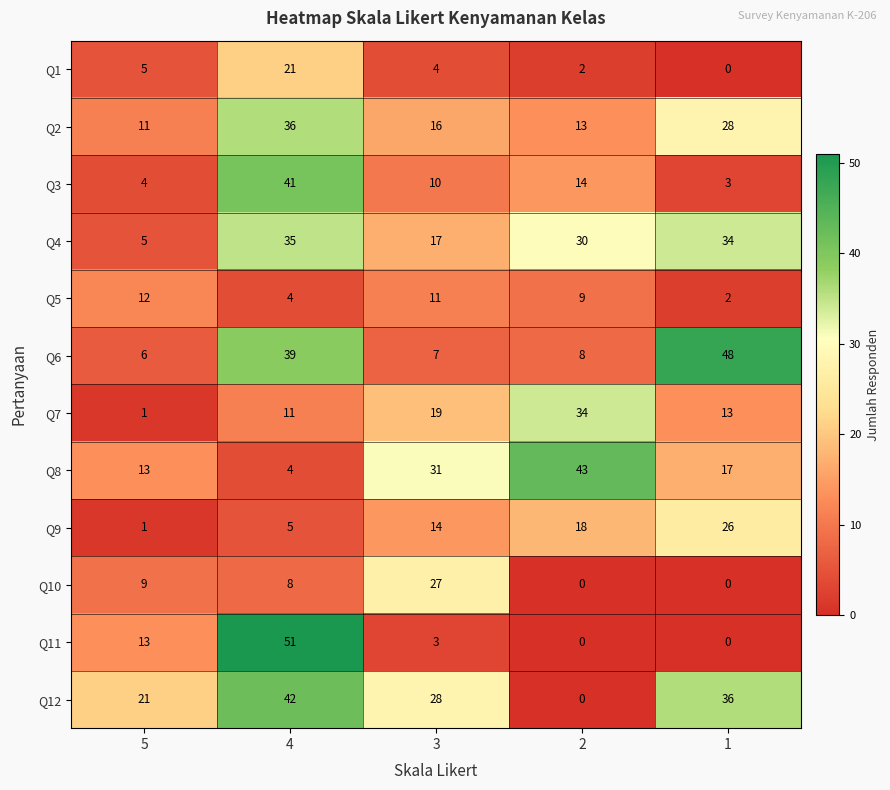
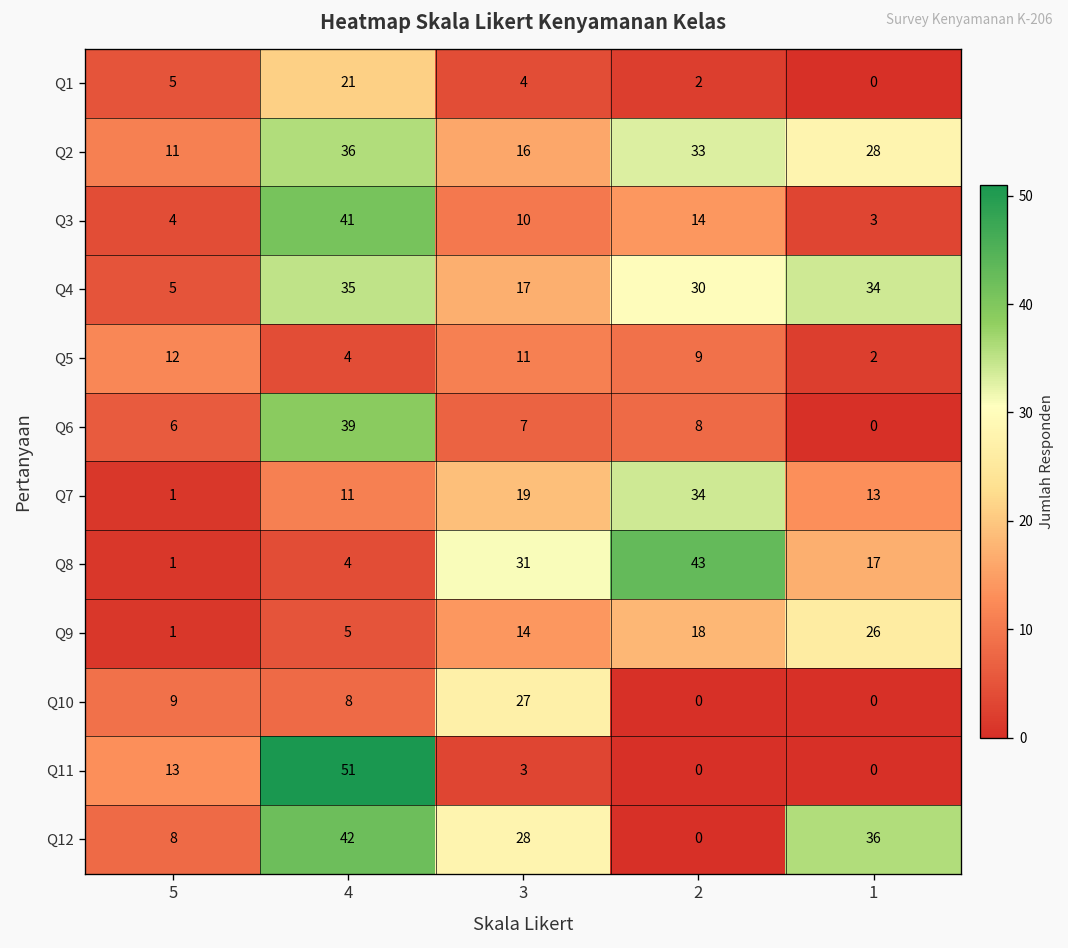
  {
    "Q1": {
      "5": 5,
      "4": 21,
      "3": 4,
      "2": 2,
      "1": 0
    },
    "Q2": {
      "5": 11,
      "4": 36,
      "3": 16,
-     "2": 13,
+     "2": 33,
      "1": 28
    },
    "Q3": {
      "5": 4,
      "4": 41,
      "3": 10,
      "2": 14,
      "1": 3
    },
    "Q4": {
      "5": 5,
      "4": 35,
      "3": 17,
      "2": 30,
      "1": 34
    },
    "Q5": {
      "5": 12,
      "4": 4,
      "3": 11,
      "2": 9,
      "1": 2
    },
    "Q6": {
      "5": 6,
      "4": 39,
      "3": 7,
      "2": 8,
-     "1": 48
+     "1": 0
    },
    "Q7": {
      "5": 1,
      "4": 11,
      "3": 19,
      "2": 34,
      "1": 13
    },
    "Q8": {
-     "5": 13,
+     "5": 1,
      "4": 4,
      "3": 31,
      "2": 43,
      "1": 17
    },
    "Q9": {
      "5": 1,
      "4": 5,
      "3": 14,
      "2": 18,
      "1": 26
    },
    "Q10": {
      "5": 9,
      "4": 8,
      "3": 27,
      "2": 0,
      "1": 0
    },
    "Q11": {
      "5": 13,
      "4": 51,
      "3": 3,
      "2": 0,
      "1": 0
    },
    "Q12": {
-     "5": 21,
+     "5": 8,
      "4": 42,
      "3": 28,
      "2": 0,
      "1": 36
    }
  }
